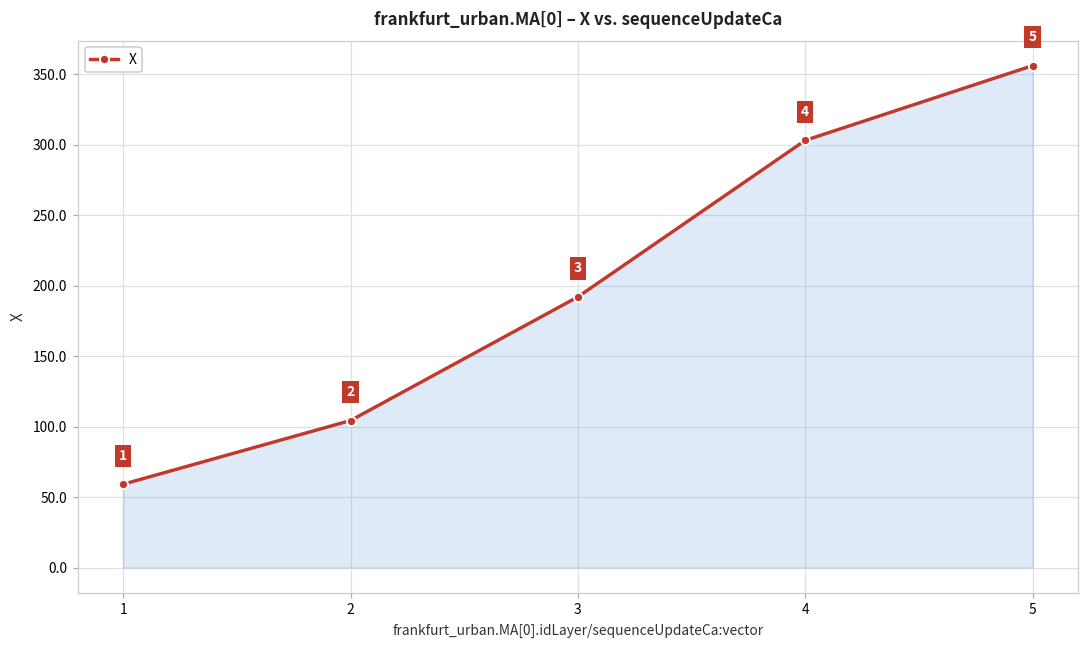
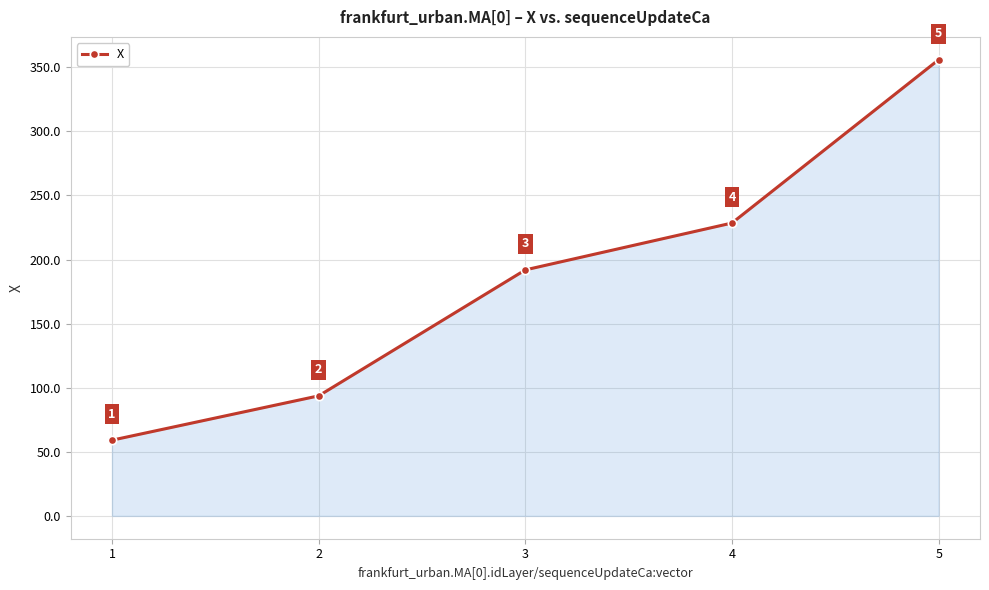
  {
-   "2": 104,
-   "4": 303
+   "2": 94,
+   "4": 229
  }
